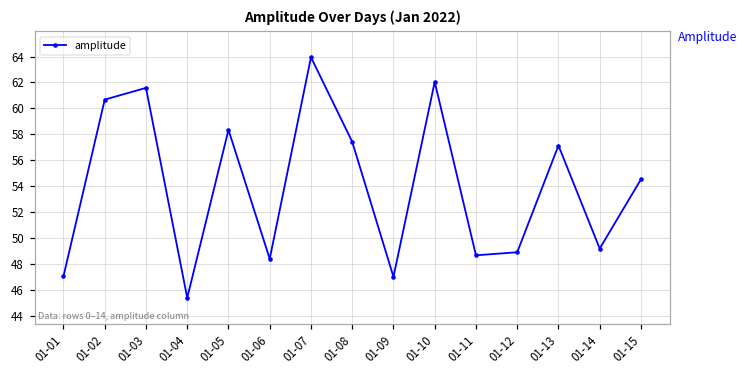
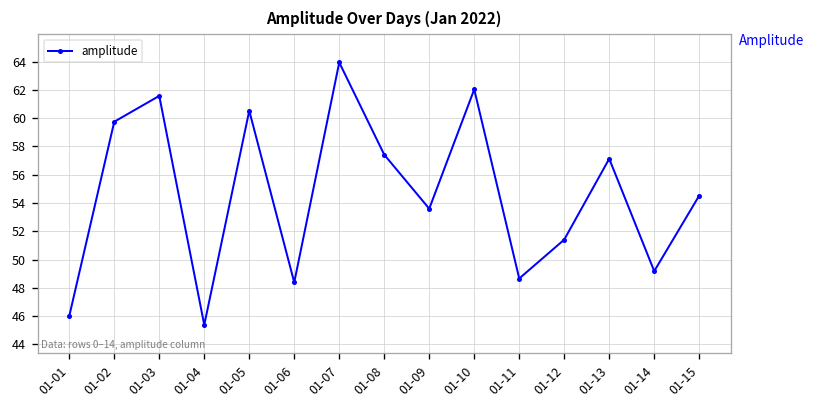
  {
-   "01-01": 47.0,
-   "01-02": 60.7,
+   "01-01": 46.0,
+   "01-02": 59.7,
    "01-03": 61.6,
-   "01-05": 58.3,
+   "01-05": 60.5,
    "01-06": 48.4,
    "01-07": 63.9,
    "01-08": 57.4,
-   "01-09": 47.0,
+   "01-09": 53.6,
    "01-10": 62.0,
    "01-11": 48.7,
-   "01-12": 48.9,
+   "01-12": 51.4,
    "01-13": 57.1,
    "01-14": 49.2,
    "01-15": 54.5
  }
